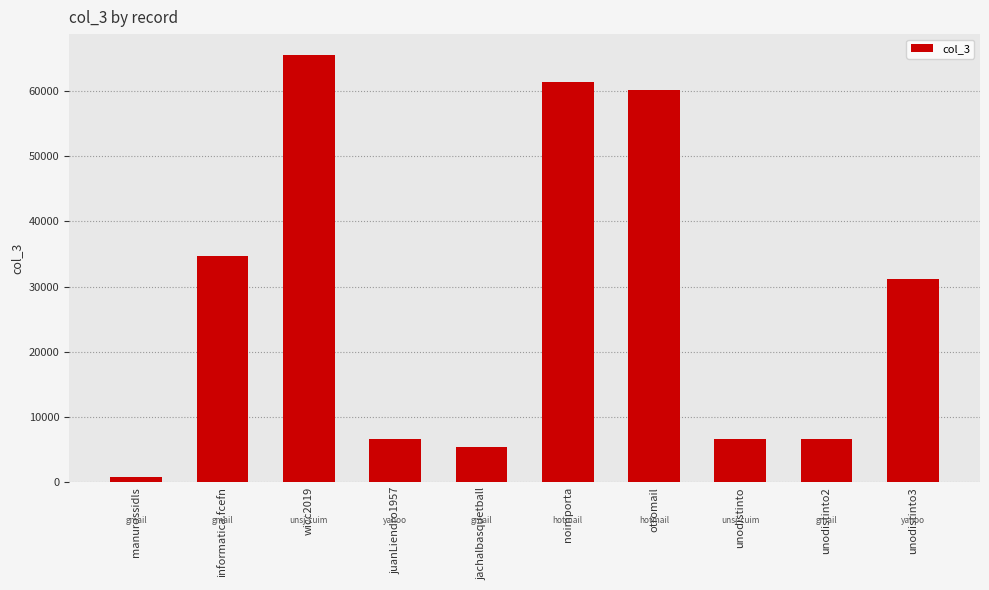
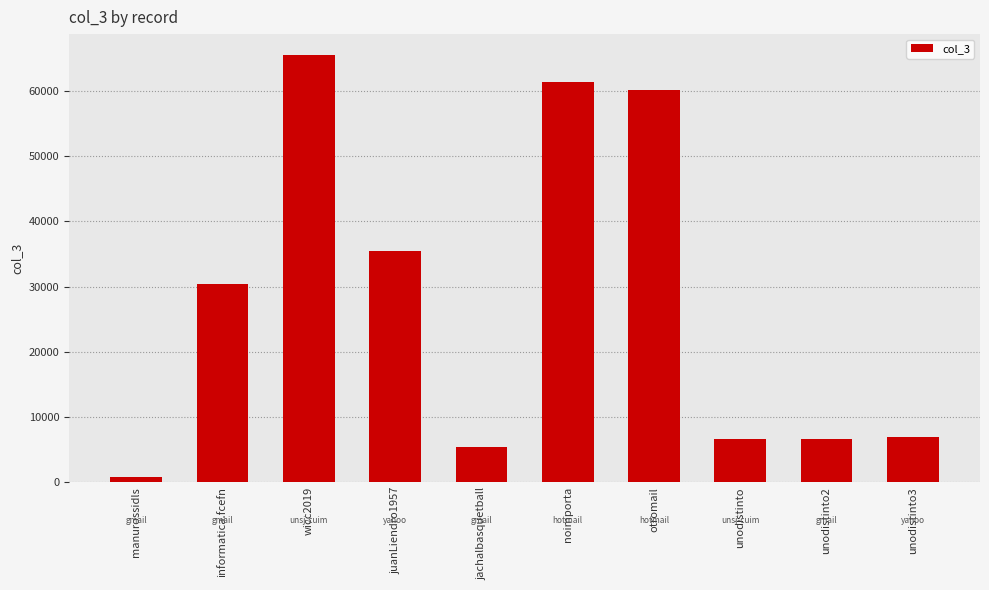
  {
    "manurossidls": 1000,
-   "informatica.fcefn": 35000,
+   "informatica.fcefn": 30000,
    "wicc2019": 65000,
-   "juanLiendro1957": 7000,
+   "juanLiendro1957": 35000,
    "jachalbasquetball": 5000,
    "noimporta": 61000,
    "otromail": 60000,
    "unodistinto": 7000,
    "unodistinto2": 7000,
-   "unodistinto3": 31000
+   "unodistinto3": 7000
  }
